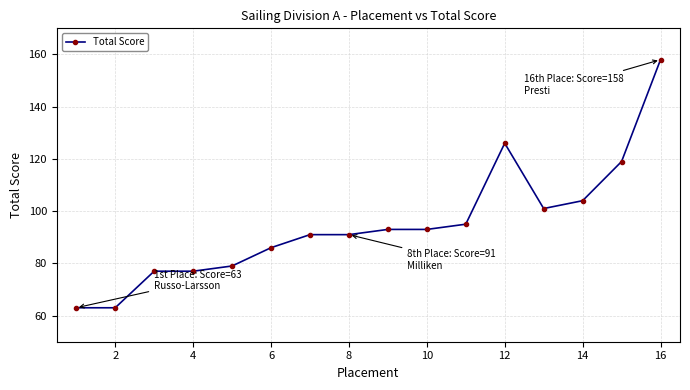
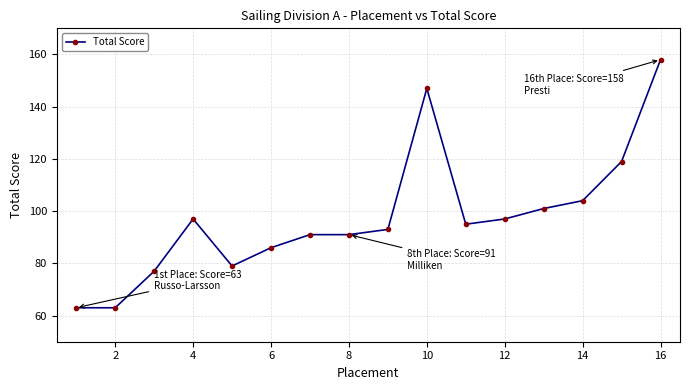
  {
-   "4": 77,
+   "4": 97,
    "6": 86,
-   "10": 93,
-   "12": 126,
+   "10": 147,
+   "12": 97,
    "14": 104
  }
